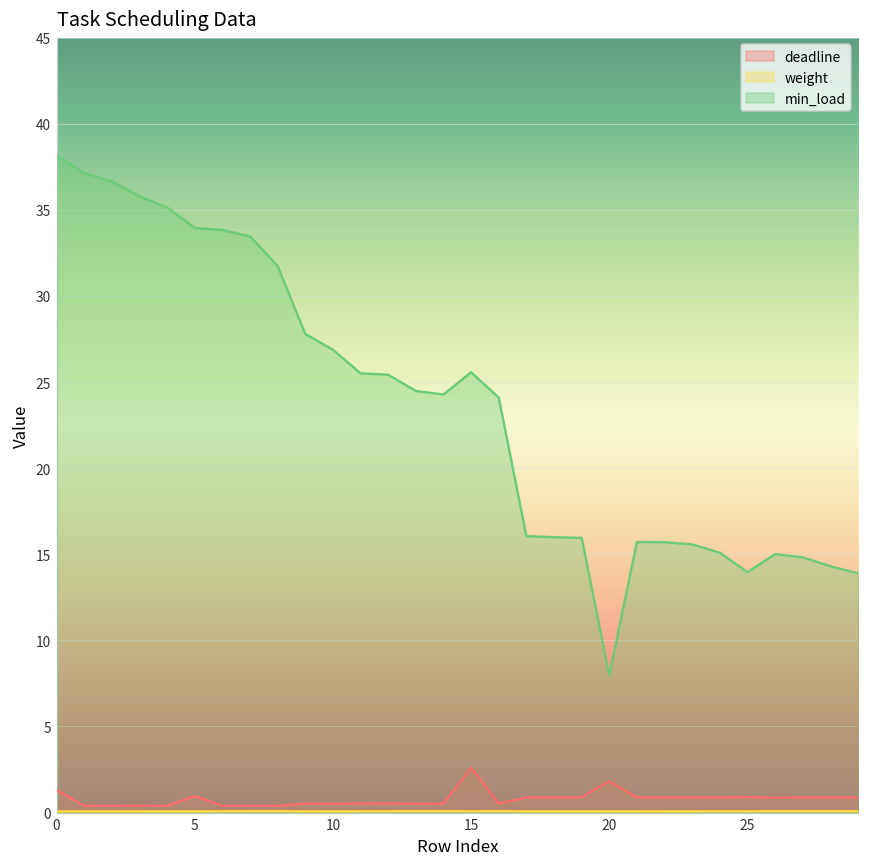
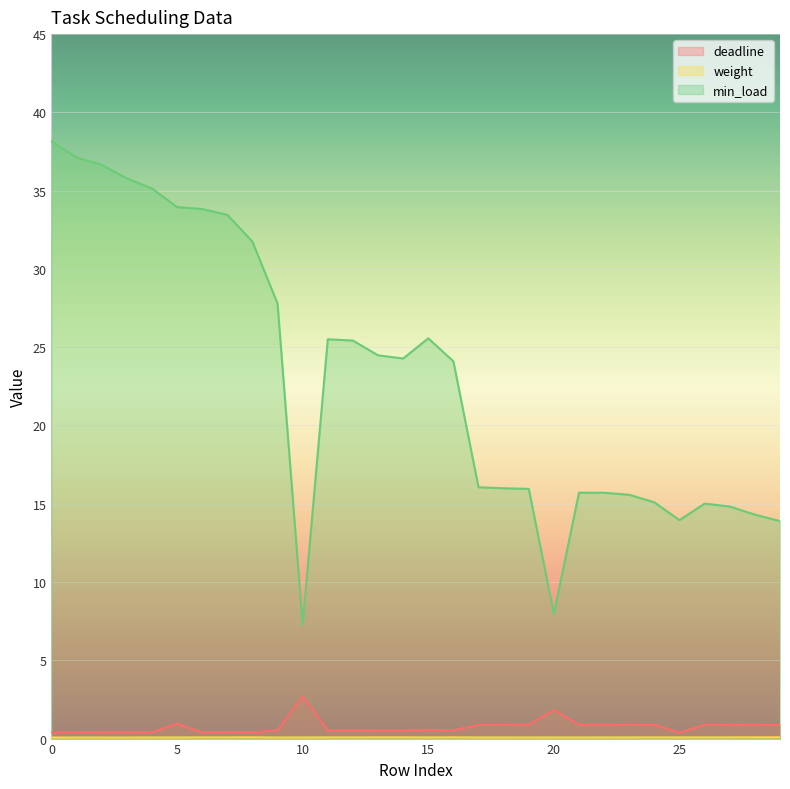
  {
    "deadline": {
-     "0": 1.3,
+     "0": 0.4,
      "5": 1.0,
-     "10": 0.5,
-     "15": 2.6,
+     "10": 2.7,
+     "15": 0.6,
      "20": 1.8,
-     "25": 0.9
+     "25": 0.4
    },
    "weight": {
      "0": 0.1,
      "5": 0.1,
      "10": 0.1,
      "15": 0.1,
      "20": 0.1,
      "25": 0.1
    },
    "min_load": {
      "0": 38.2,
      "5": 34.0,
-     "10": 26.9,
+     "10": 7.3,
      "15": 25.6,
      "20": 8.0,
      "25": 14.0
    }
  }
